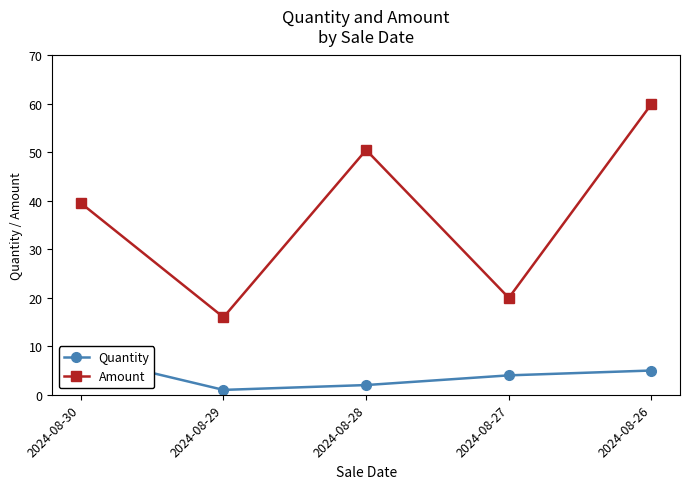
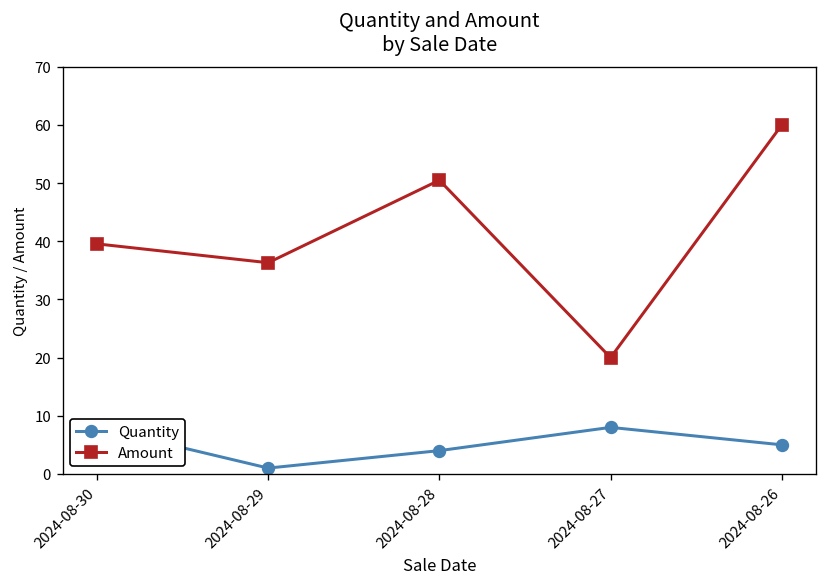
  {
    "Quantity": {
      "2024-08-29": 1,
-     "2024-08-28": 2,
-     "2024-08-27": 4,
+     "2024-08-28": 4,
+     "2024-08-27": 8,
      "2024-08-26": 5
    },
    "Amount": {
      "2024-08-30": 40,
-     "2024-08-29": 16,
+     "2024-08-29": 36,
      "2024-08-28": 51,
      "2024-08-27": 20,
      "2024-08-26": 60
    }
  }
